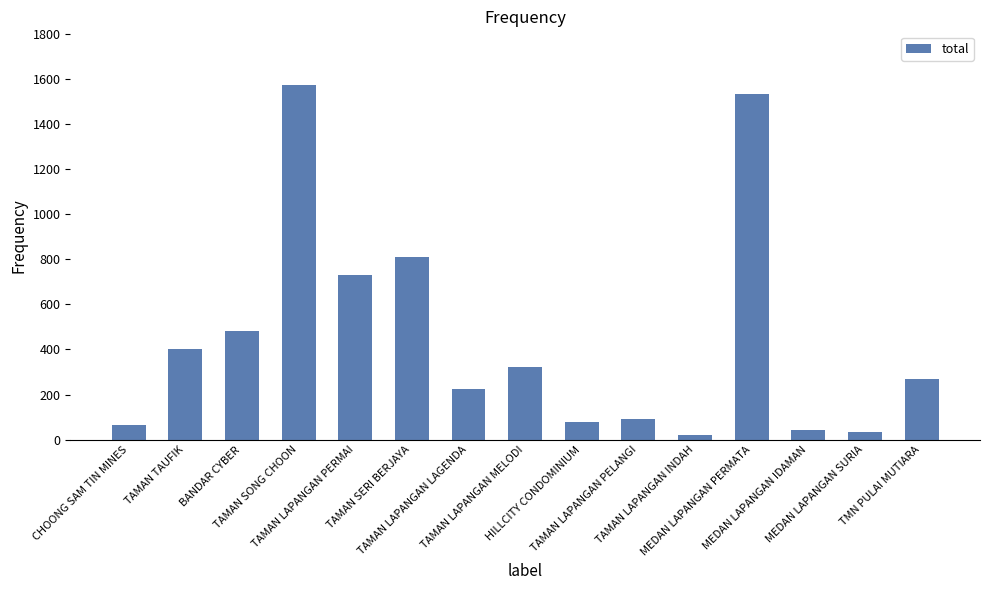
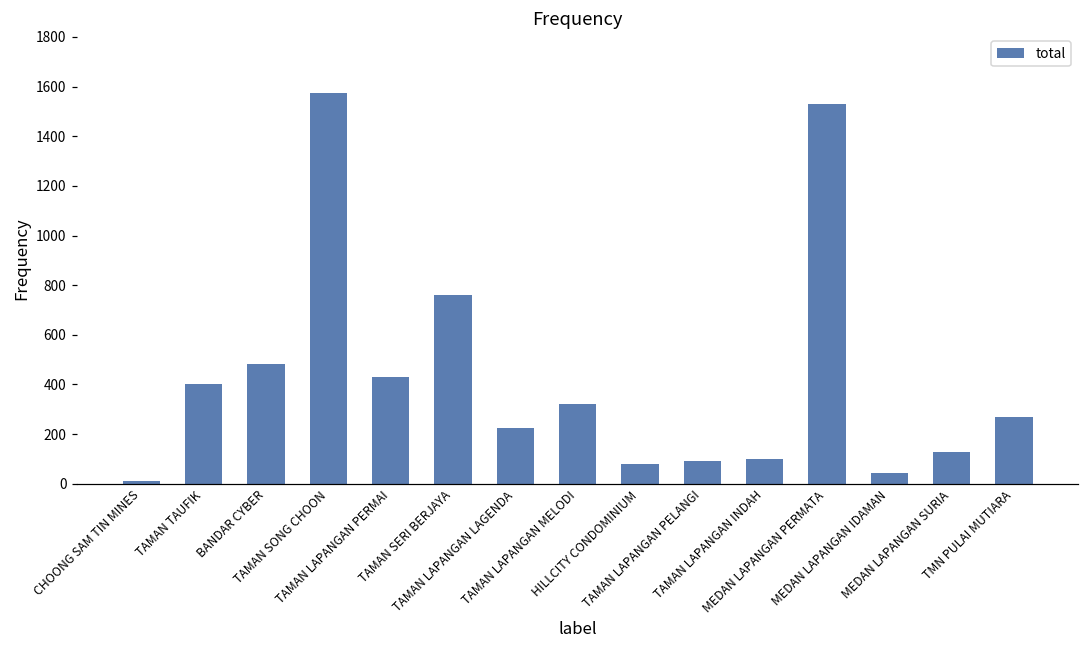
  {
-   "CHOONG SAM TIN MINES": 70,
+   "CHOONG SAM TIN MINES": 10,
    "TAMAN TAUFIK": 400,
    "BANDAR CYBER": 480,
    "TAMAN SONG CHOON": 1570,
-   "TAMAN LAPANGAN PERMAI": 730,
-   "TAMAN SERI BERJAYA": 810,
+   "TAMAN LAPANGAN PERMAI": 430,
+   "TAMAN SERI BERJAYA": 760,
    "TAMAN LAPANGAN LAGENDA": 220,
    "TAMAN LAPANGAN MELODI": 320,
    "HILLCITY CONDOMINIUM": 80,
    "TAMAN LAPANGAN PELANGI": 90,
-   "TAMAN LAPANGAN INDAH": 20,
+   "TAMAN LAPANGAN INDAH": 100,
    "MEDAN LAPANGAN PERMATA": 1530,
    "MEDAN LAPANGAN IDAMAN": 40,
-   "MEDAN LAPANGAN SURIA": 30,
+   "MEDAN LAPANGAN SURIA": 130,
    "TMN PULAI MUTIARA": 270
  }
